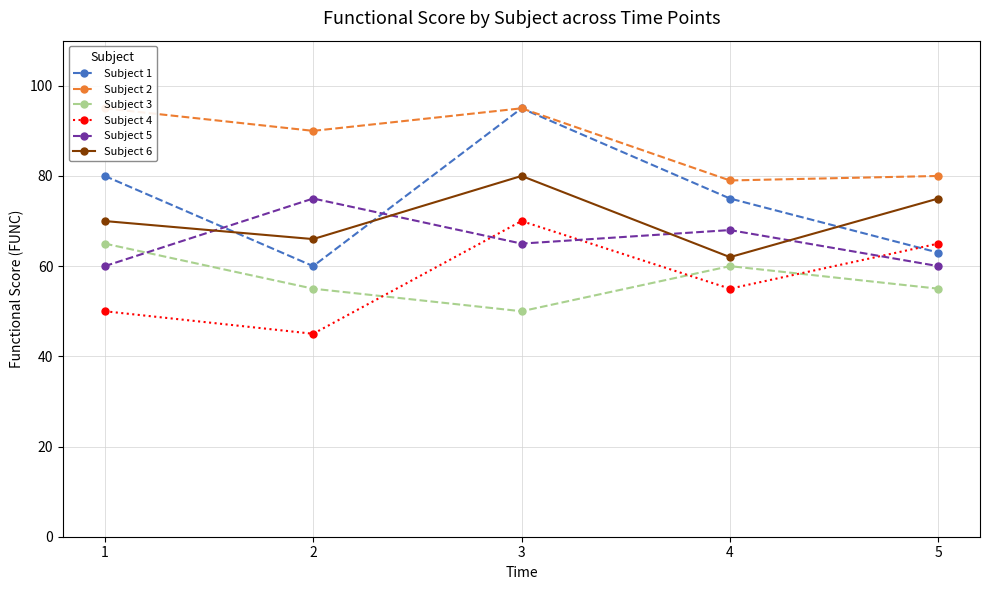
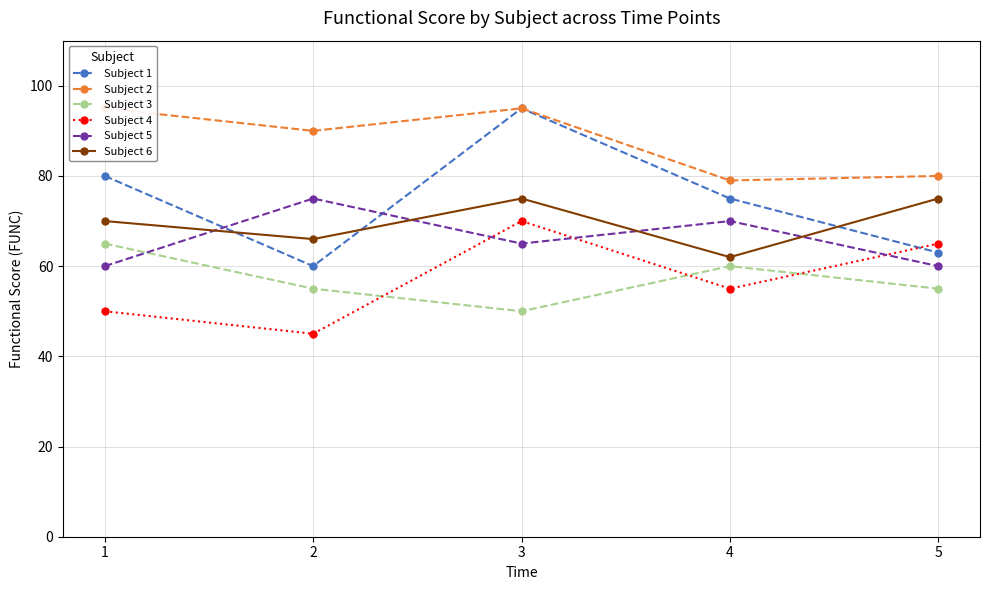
  {
    "Subject 1": {
      "1": 80,
      "2": 60,
      "4": 75,
      "5": 63
    },
    "Subject 2": {
      "2": 90,
      "4": 79,
      "5": 80
    },
    "Subject 3": {
      "1": 65,
      "2": 55,
      "3": 50,
      "4": 60,
      "5": 55
    },
    "Subject 4": {
      "1": 50,
      "2": 45,
      "3": 70,
      "4": 55,
      "5": 65
    },
    "Subject 5": {
      "1": 60,
      "2": 75,
      "3": 65,
-     "4": 68,
+     "4": 70,
      "5": 60
    },
    "Subject 6": {
      "1": 70,
      "2": 66,
-     "3": 80,
+     "3": 75,
      "4": 62,
      "5": 75
    }
  }
